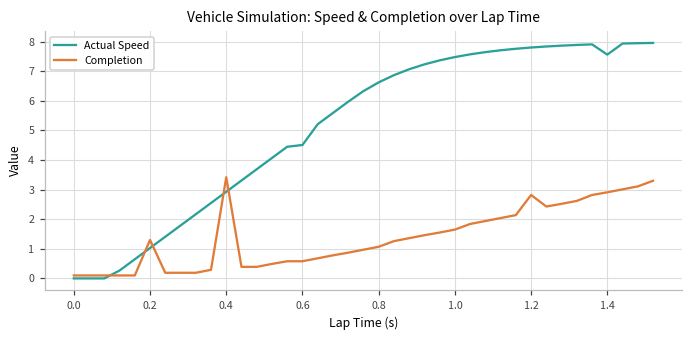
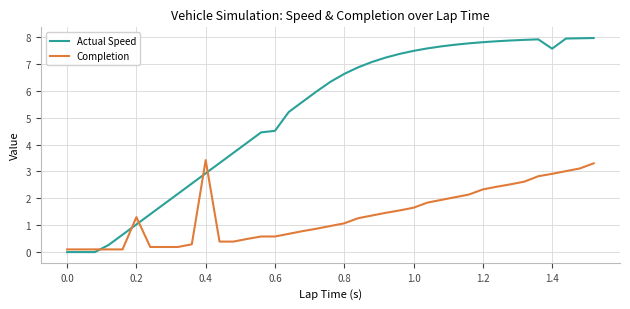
  {
    "Actual Speed": {
      "0.0": 0.0,
      "0.2": 1.0,
      "0.4": 2.9,
      "0.6": 4.5,
      "0.8": 6.6,
      "1.0": 7.5,
      "1.2": 7.8,
      "1.4": 7.6
    },
    "Completion": {
      "0.0": 0.1,
      "0.2": 1.3,
      "0.4": 3.4,
      "0.6": 0.6,
      "0.8": 1.1,
      "1.0": 1.7,
-     "1.2": 2.8,
+     "1.2": 2.3,
      "1.4": 2.9
    }
  }
